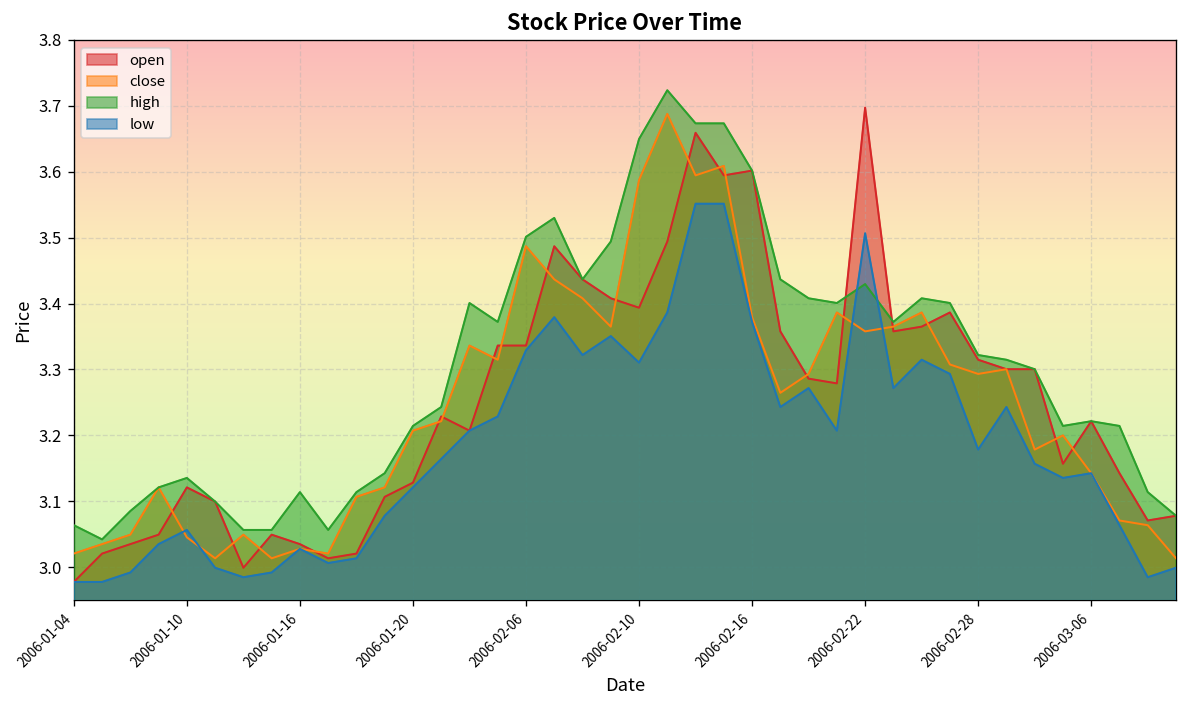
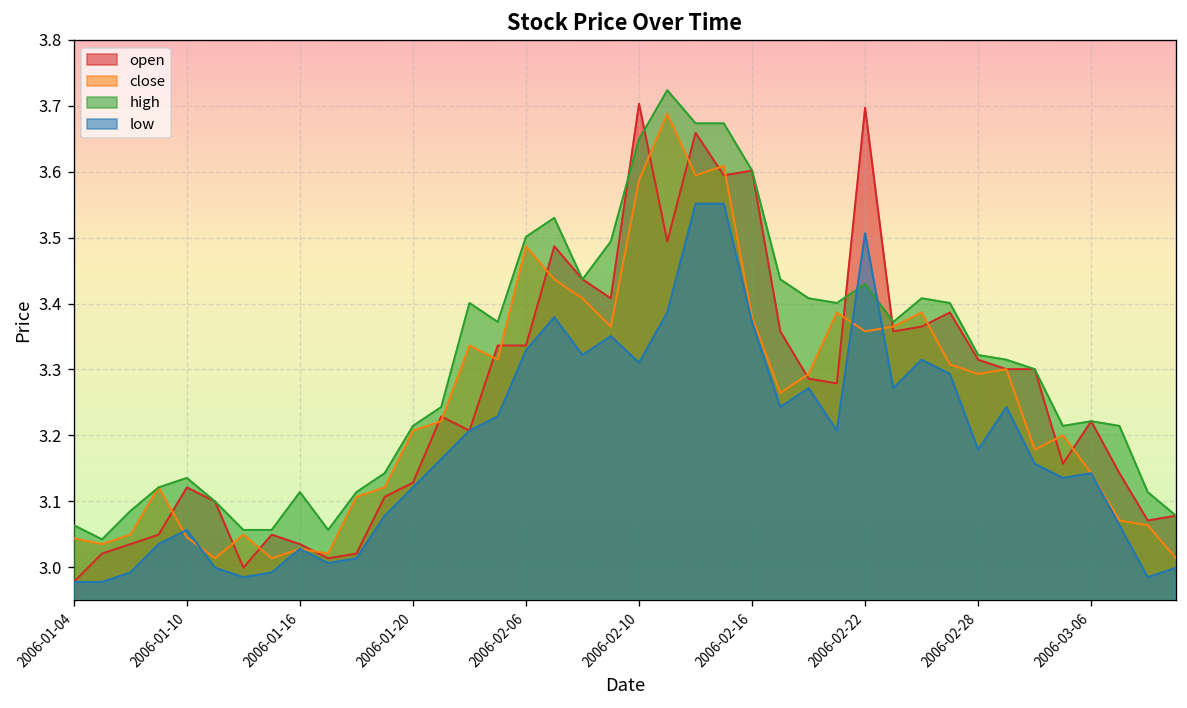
  {
    "open": {
      "2006-01-10": 3.12,
      "2006-01-16": 3.03,
      "2006-01-20": 3.13,
      "2006-02-06": 3.34,
-     "2006-02-10": 3.39,
+     "2006-02-10": 3.70,
      "2006-02-22": 3.70,
      "2006-02-28": 3.31
    },
    "close": {
-     "2006-01-04": 3.02,
+     "2006-01-04": 3.04,
      "2006-01-10": 3.05,
      "2006-01-20": 3.21,
      "2006-02-06": 3.49,
      "2006-02-10": 3.59,
      "2006-02-16": 3.38,
      "2006-02-22": 3.36,
      "2006-02-28": 3.29
    },
    "high": {
      "2006-01-04": 3.06,
      "2006-01-10": 3.14,
      "2006-01-16": 3.11,
      "2006-01-20": 3.21,
      "2006-02-06": 3.50,
      "2006-02-10": 3.65,
      "2006-02-22": 3.43,
      "2006-02-28": 3.32
    },
    "low": {
      "2006-01-10": 3.06,
      "2006-01-20": 3.12,
      "2006-02-06": 3.33,
      "2006-02-10": 3.31,
      "2006-02-16": 3.37,
      "2006-02-22": 3.51,
      "2006-02-28": 3.18
    }
  }
